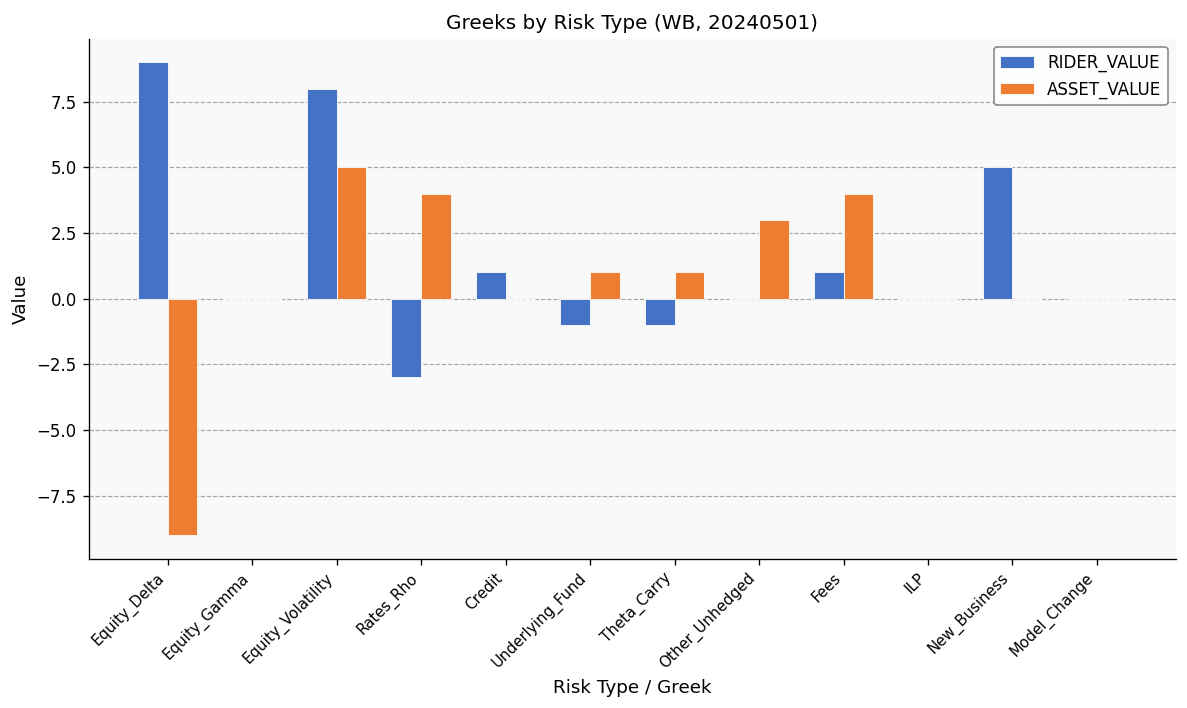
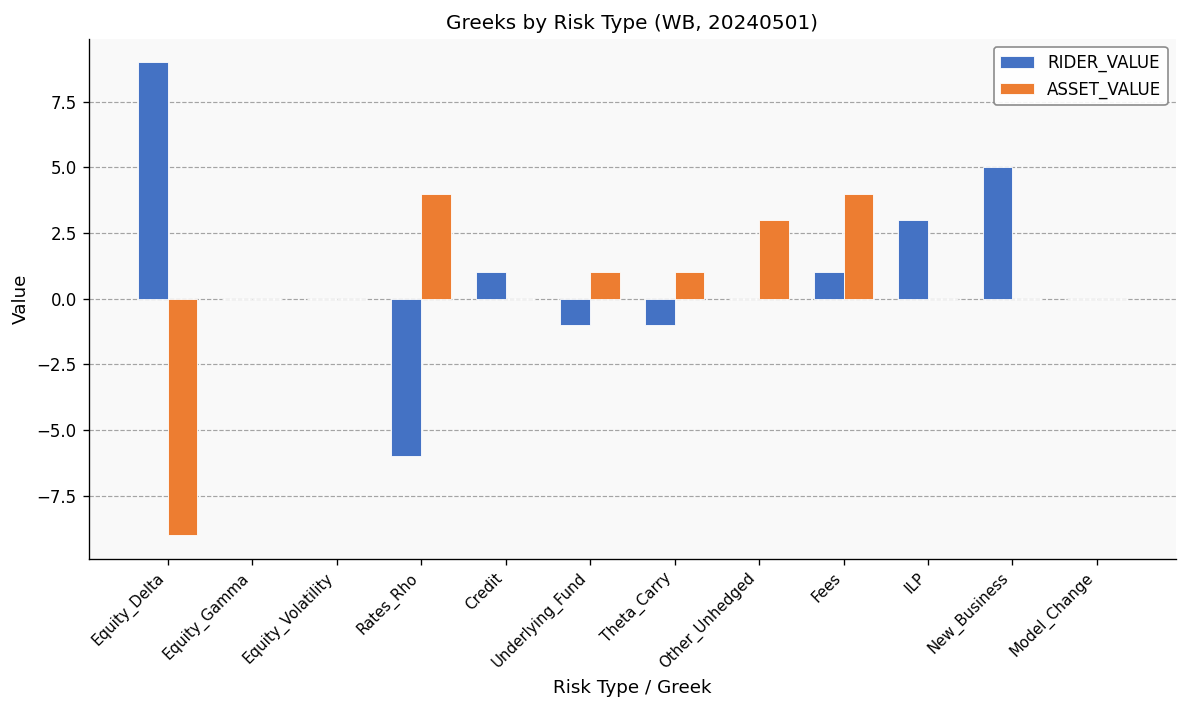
  {
    "RIDER_VALUE": {
      "Equity_Delta": 9,
      "Equity_Gamma": 0,
-     "Equity_Volatility": 8,
-     "Rates_Rho": -3,
+     "Equity_Volatility": 0,
+     "Rates_Rho": -6,
      "Credit": 1,
      "Underlying_Fund": -1,
      "Theta_Carry": -1,
      "Other_Unhedged": 0,
      "Fees": 1,
-     "ILP": 0,
+     "ILP": 3,
      "New_Business": 5,
      "Model_Change": 0
    },
    "ASSET_VALUE": {
      "Equity_Delta": -9,
      "Equity_Gamma": 0,
-     "Equity_Volatility": 5,
+     "Equity_Volatility": 0,
      "Rates_Rho": 4,
      "Credit": 0,
      "Underlying_Fund": 1,
      "Theta_Carry": 1,
      "Other_Unhedged": 3,
      "Fees": 4,
      "ILP": 0,
      "New_Business": 0,
      "Model_Change": 0
    }
  }
